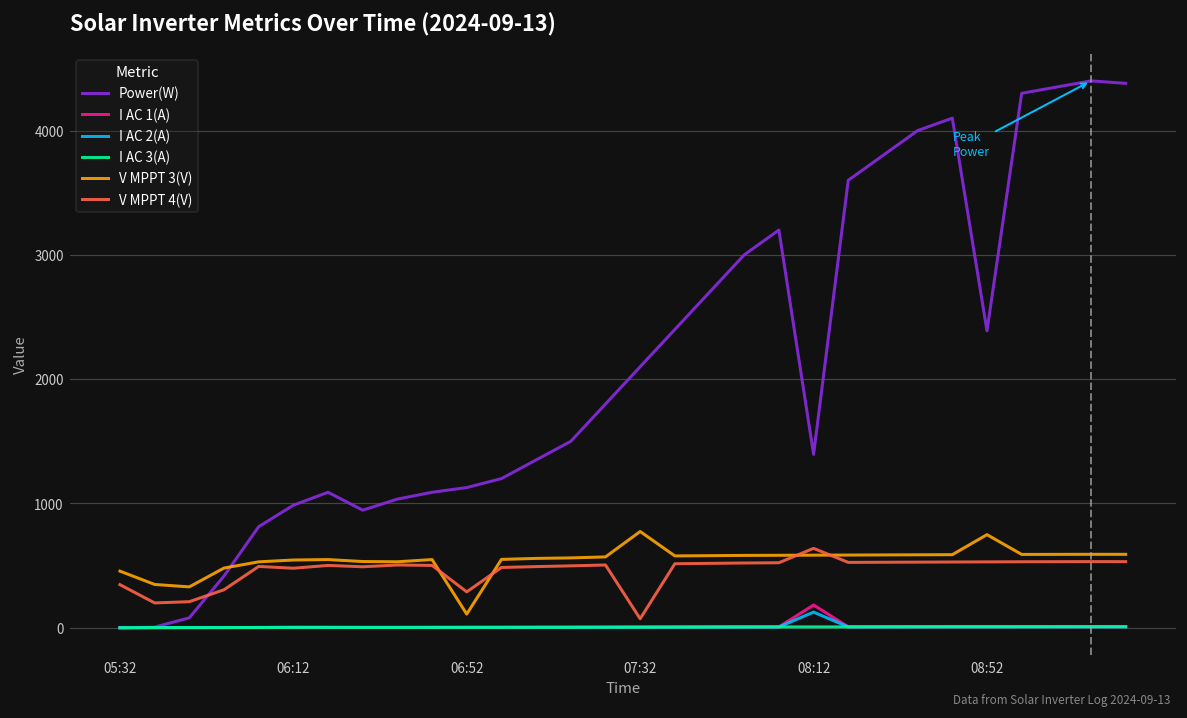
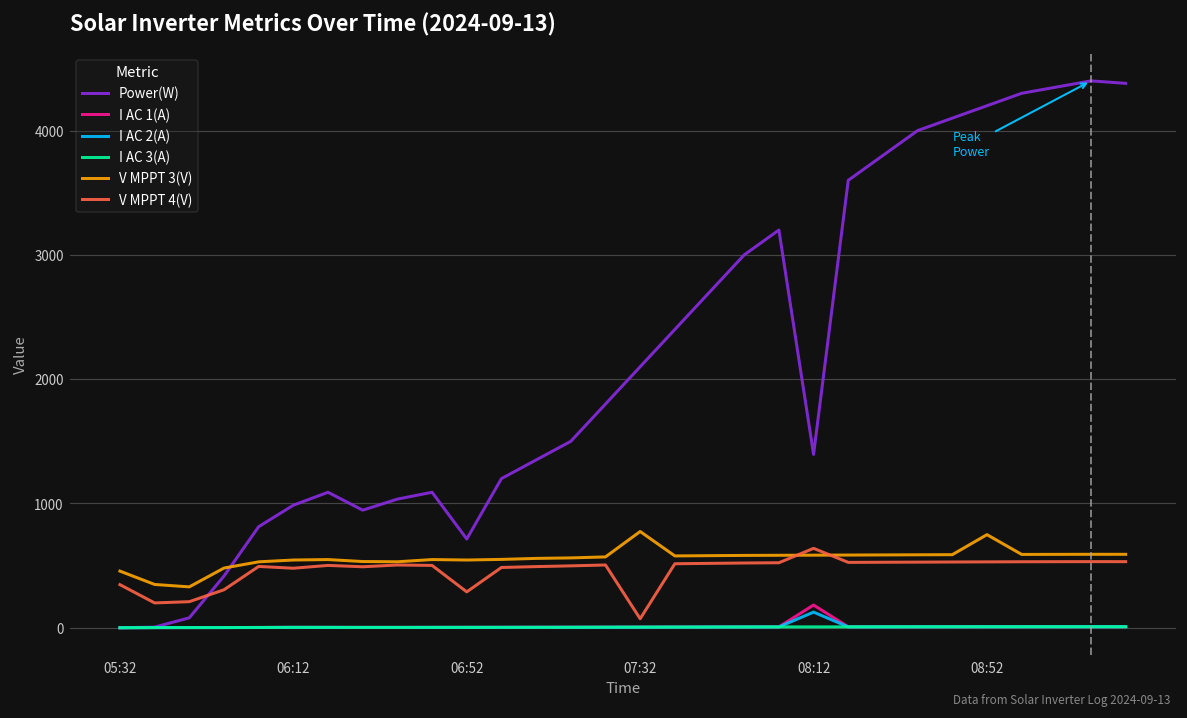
  {
    "Power(W)": {
      "06:12": 990,
-     "06:52": 1130,
+     "06:52": 710,
      "07:32": 2100,
      "08:12": 1400,
-     "08:52": 2390
+     "08:52": 4200
    },
    "I AC 1(A)": {
      "08:12": 180
    },
    "I AC 2(A)": {
      "08:12": 130
    },
    "I AC 3(A)": {
      "08:12": 10
    },
    "V MPPT 3(V)": {
      "05:32": 460,
      "06:12": 550,
-     "06:52": 110,
+     "06:52": 550,
      "07:32": 770,
      "08:12": 580,
      "08:52": 750
    },
    "V MPPT 4(V)": {
      "05:32": 350,
      "06:12": 480,
      "06:52": 290,
      "07:32": 70,
      "08:12": 640,
      "08:52": 530
    }
  }
